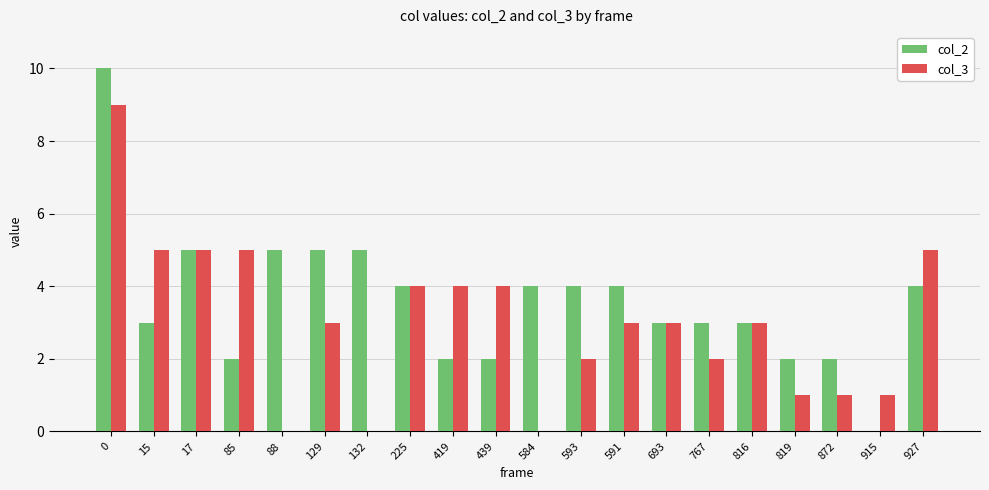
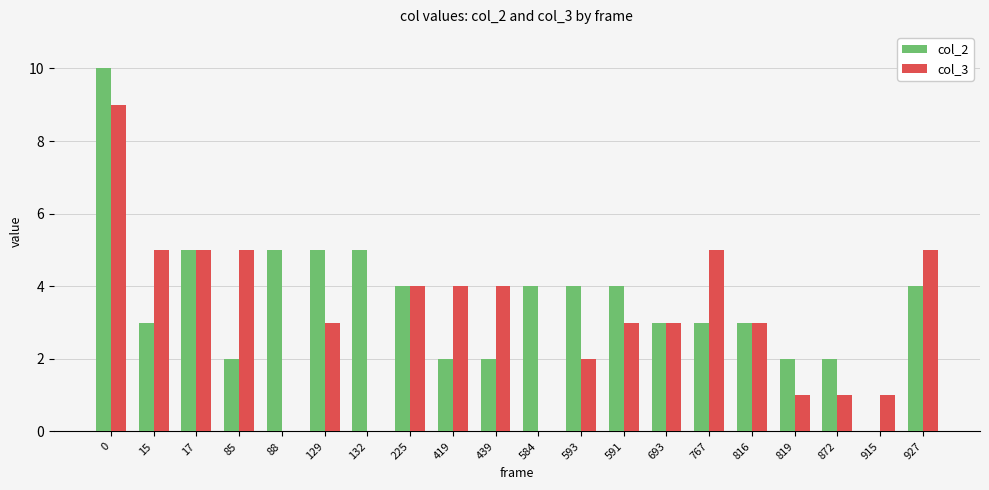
  {
    "col_2": {
      "0": 10,
      "15": 3,
      "17": 5,
      "85": 2,
      "88": 5,
      "129": 5,
      "132": 5,
      "225": 4,
      "419": 2,
      "439": 2,
      "584": 4,
      "593": 4,
      "591": 4,
      "693": 3,
      "767": 3,
      "816": 3,
      "819": 2,
      "872": 2,
      "915": 0,
      "927": 4
    },
    "col_3": {
      "0": 9,
      "15": 5,
      "17": 5,
      "85": 5,
      "88": 0,
      "129": 3,
      "132": 0,
      "225": 4,
      "419": 4,
      "439": 4,
      "584": 0,
      "593": 2,
      "591": 3,
      "693": 3,
-     "767": 2,
+     "767": 5,
      "816": 3,
      "819": 1,
      "872": 1,
      "915": 1,
      "927": 5
    }
  }
